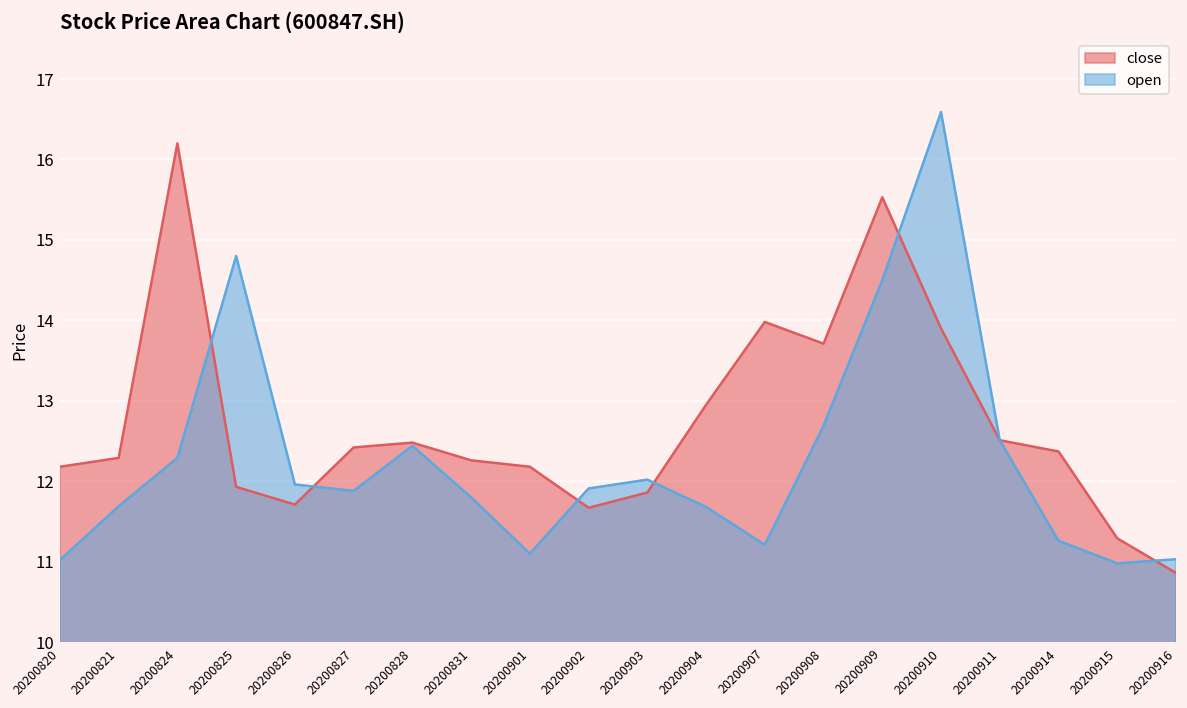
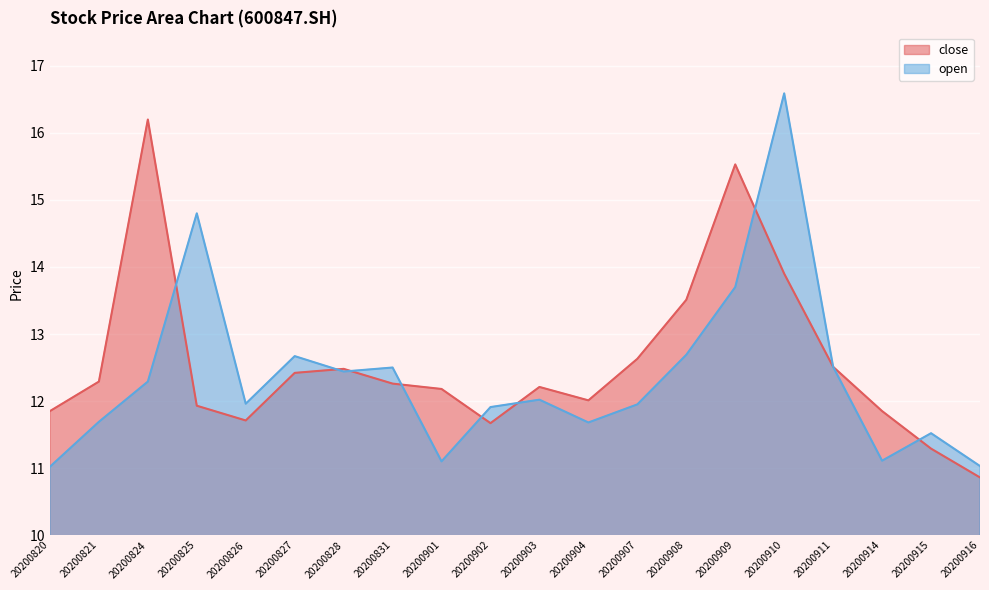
  {
    "close": {
-     "20200820": 12.2,
+     "20200820": 11.9,
      "20200821": 12.3,
      "20200824": 16.2,
      "20200825": 11.9,
      "20200826": 11.7,
      "20200827": 12.4,
      "20200828": 12.5,
      "20200831": 12.3,
      "20200901": 12.2,
      "20200902": 11.7,
-     "20200903": 11.9,
-     "20200904": 13.0,
-     "20200907": 14.0,
-     "20200908": 13.7,
+     "20200903": 12.2,
+     "20200904": 12.0,
+     "20200907": 12.6,
+     "20200908": 13.5,
      "20200909": 15.5,
      "20200910": 13.9,
-     "20200914": 12.4,
+     "20200914": 11.9,
      "20200915": 11.3,
      "20200916": 10.9
    },
    "open": {
      "20200820": 11.0,
      "20200821": 11.7,
      "20200824": 12.3,
      "20200825": 14.8,
      "20200826": 12.0,
-     "20200827": 11.9,
+     "20200827": 12.7,
      "20200828": 12.4,
-     "20200831": 11.8,
+     "20200831": 12.5,
      "20200901": 11.1,
      "20200902": 11.9,
      "20200903": 12.0,
      "20200904": 11.7,
-     "20200907": 11.2,
+     "20200907": 12.0,
      "20200908": 12.7,
-     "20200909": 14.5,
+     "20200909": 13.7,
      "20200910": 16.6,
-     "20200914": 11.3,
-     "20200915": 11.0,
+     "20200914": 11.1,
+     "20200915": 11.5,
      "20200916": 11.0
    }
  }
